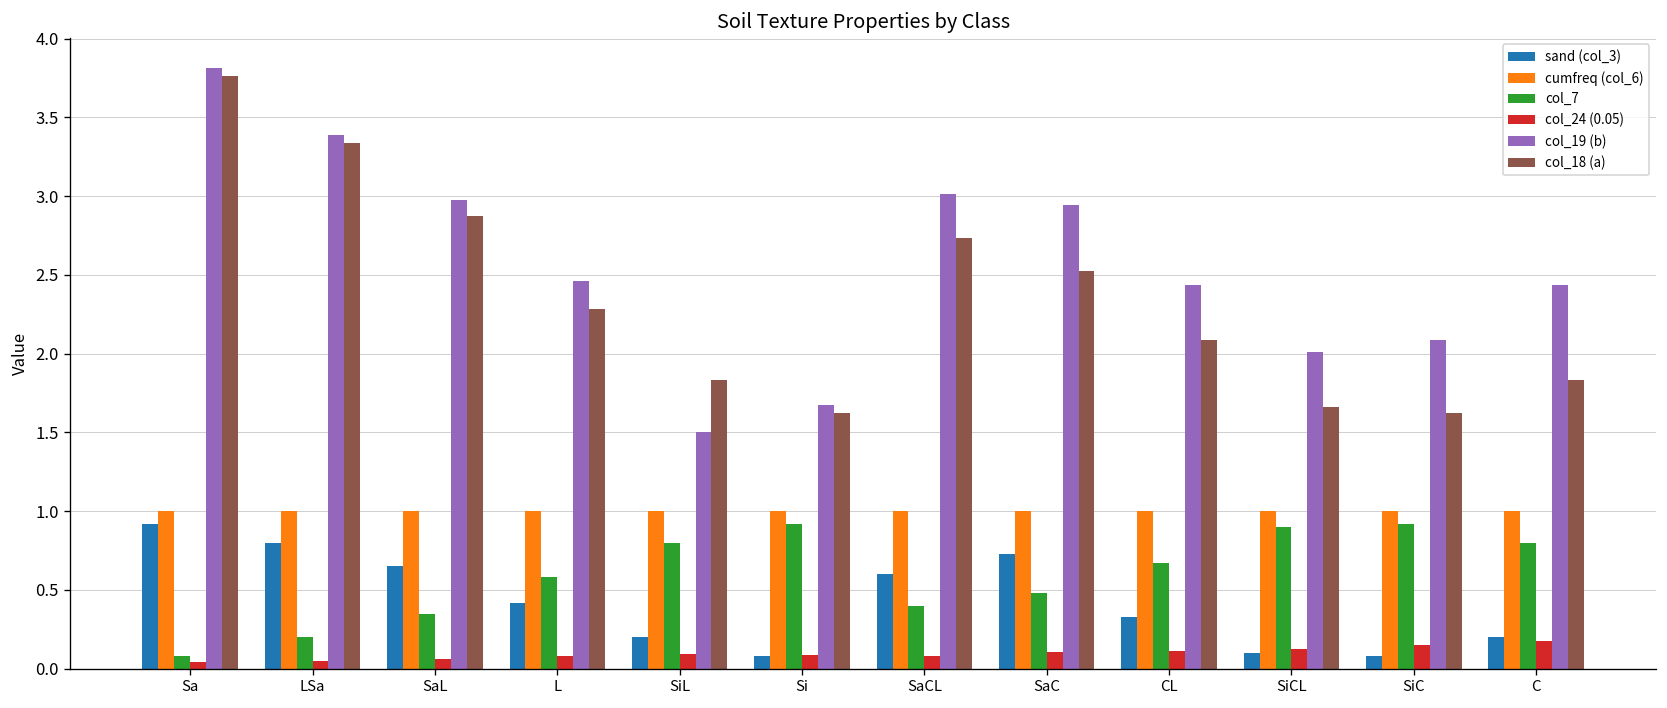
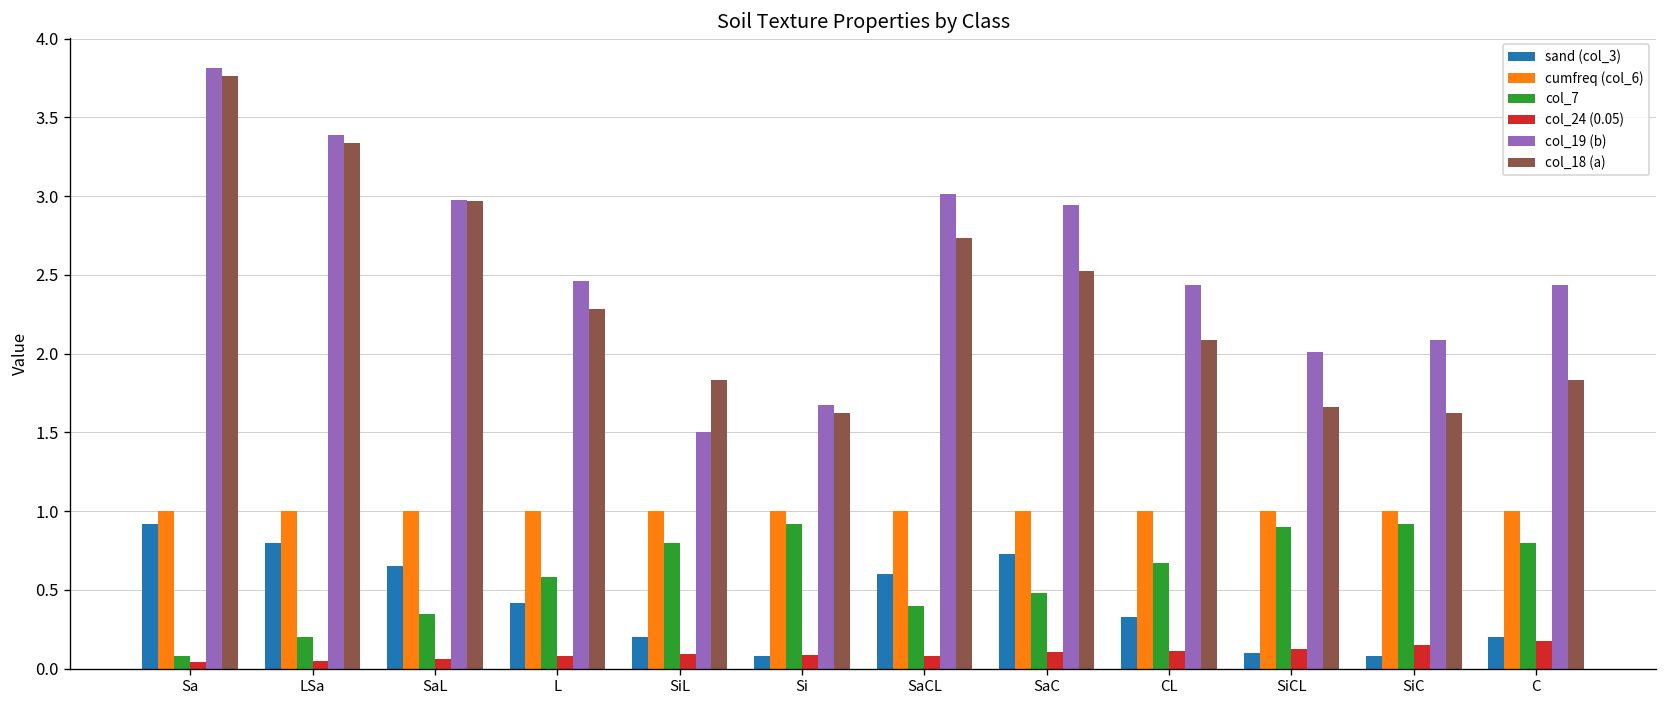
  {
    "sand (col_3)": {
      "Sa": 0.92,
      "LSa": 0.80,
      "SaL": 0.65,
      "L": 0.42,
      "SiL": 0.20,
      "Si": 0.08,
      "SaCL": 0.60,
      "SaC": 0.73,
      "CL": 0.33,
      "SiCL": 0.10,
      "SiC": 0.08,
      "C": 0.20
    },
    "cumfreq (col_6)": {
      "Sa": 1.00,
      "LSa": 1.00,
      "SaL": 1.00,
      "L": 1.00,
      "SiL": 1.00,
      "Si": 1.00,
      "SaCL": 1.00,
      "SaC": 1.00,
      "CL": 1.00,
      "SiCL": 1.00,
      "SiC": 1.00,
      "C": 1.00
    },
    "col_7": {
      "Sa": 0.08,
      "LSa": 0.20,
      "SaL": 0.35,
      "L": 0.58,
      "SiL": 0.80,
      "Si": 0.92,
      "SaCL": 0.40,
      "SaC": 0.48,
      "CL": 0.67,
      "SiCL": 0.90,
      "SiC": 0.92,
      "C": 0.80
    },
    "col_24 (0.05)": {
      "Sa": 0.04,
      "LSa": 0.05,
      "SaL": 0.06,
      "L": 0.08,
      "SiL": 0.09,
      "Si": 0.09,
      "SaCL": 0.08,
      "SaC": 0.11,
      "CL": 0.11,
      "SiCL": 0.13,
      "SiC": 0.15,
      "C": 0.18
    },
    "col_19 (b)": {
      "Sa": 3.82,
      "LSa": 3.39,
      "SaL": 2.97,
      "L": 2.46,
      "SiL": 1.50,
      "Si": 1.68,
      "SaCL": 3.01,
      "SaC": 2.94,
      "CL": 2.44,
      "SiCL": 2.01,
      "SiC": 2.09,
      "C": 2.43
    },
    "col_18 (a)": {
      "Sa": 3.77,
      "LSa": 3.34,
-     "SaL": 2.87,
+     "SaL": 2.97,
      "L": 2.28,
      "SiL": 1.83,
      "Si": 1.63,
      "SaCL": 2.73,
      "SaC": 2.52,
      "CL": 2.09,
      "SiCL": 1.66,
      "SiC": 1.63,
      "C": 1.83
    }
  }
